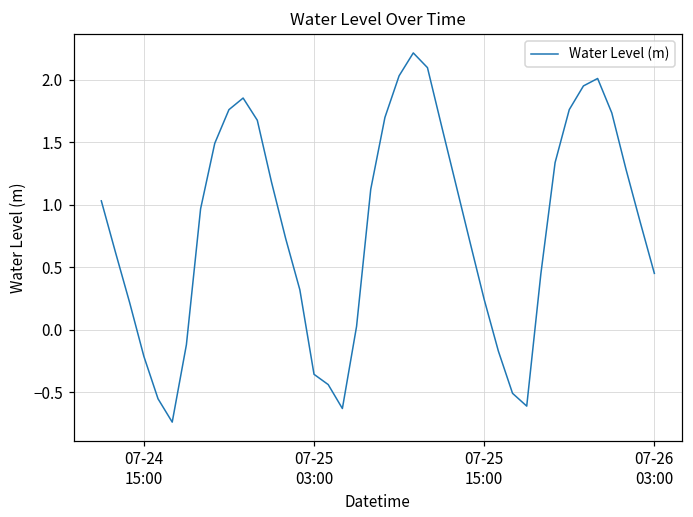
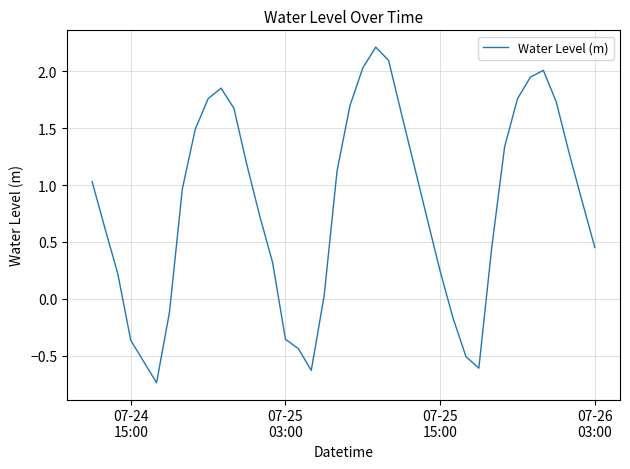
  {
-   "07-24 15:00": -0.21,
+   "07-24 15:00": -0.37,
    "07-25 03:00": -0.36,
    "07-25 15:00": 0.24,
    "07-26 03:00": 0.45
  }
